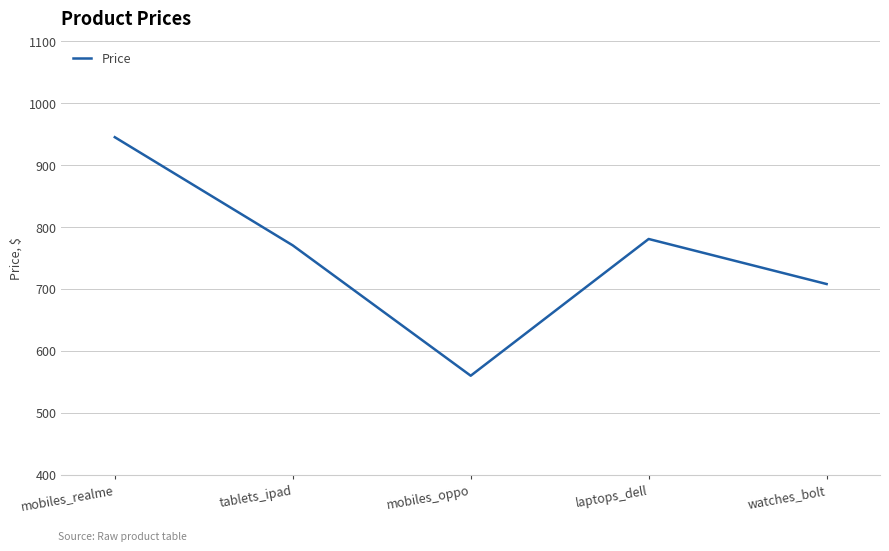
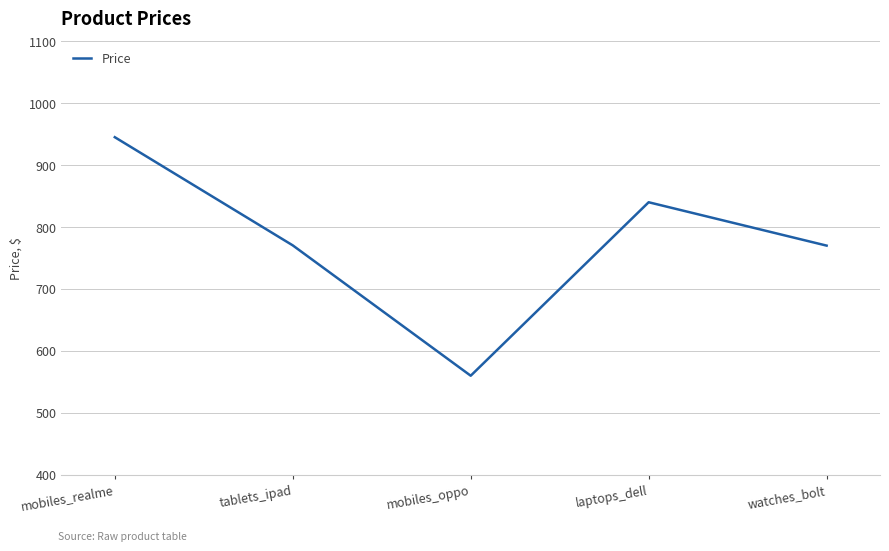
  {
    "mobiles_realme": 950,
    "tablets_ipad": 770,
    "mobiles_oppo": 560,
-   "laptops_dell": 780,
-   "watches_bolt": 710
+   "laptops_dell": 840,
+   "watches_bolt": 770
  }
